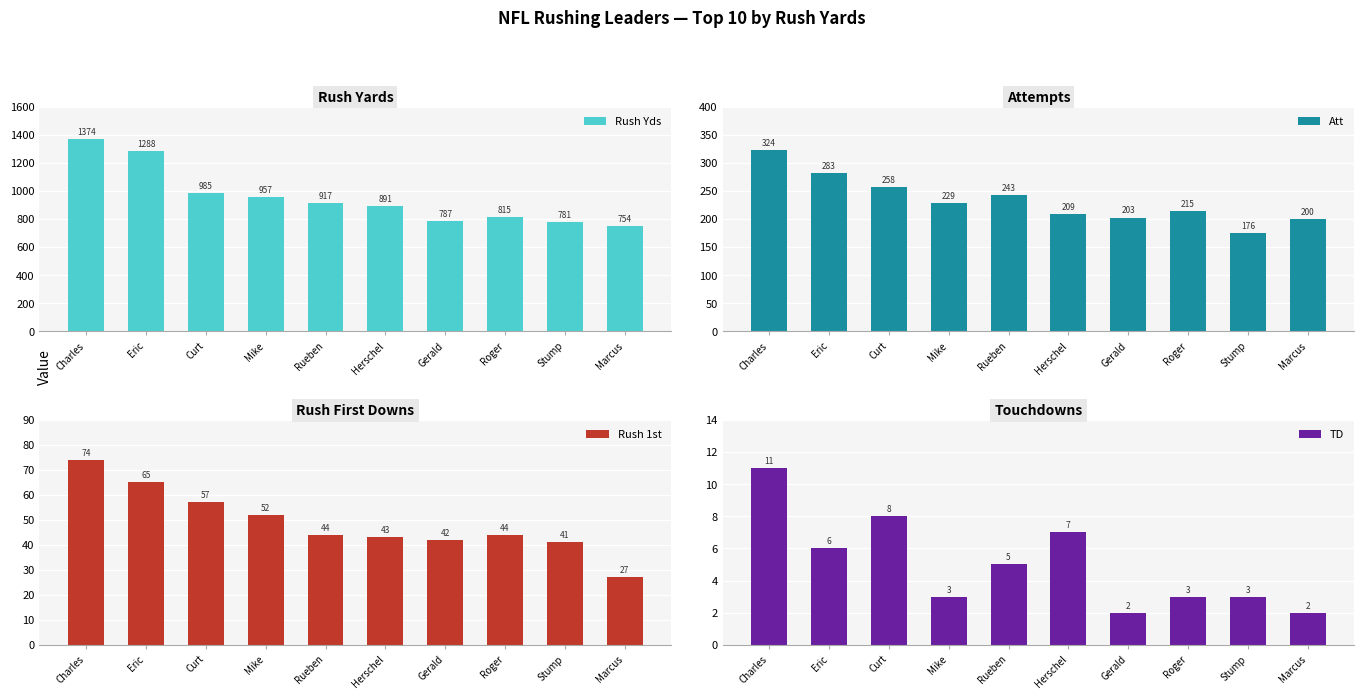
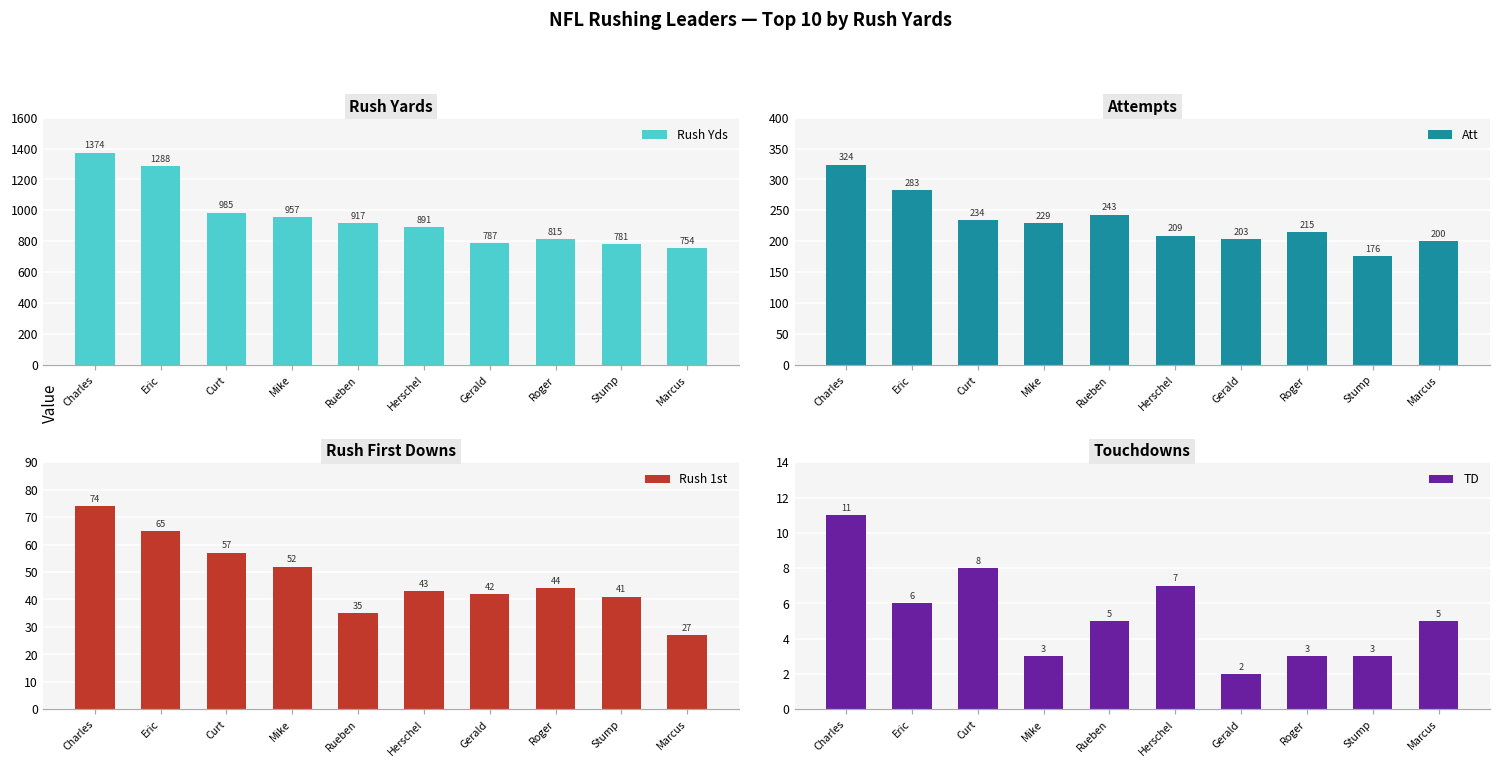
  {
    "Rush Yards": {
      "Charles": 1374,
      "Eric": 1288,
      "Curt": 985,
      "Mike": 957,
      "Rueben": 917,
      "Herschel": 891,
      "Gerald": 787,
      "Roger": 815,
      "Stump": 781,
      "Marcus": 754
    },
    "Attempts": {
      "Charles": 324,
      "Eric": 283,
-     "Curt": 258,
+     "Curt": 234,
      "Mike": 229,
      "Rueben": 243,
      "Herschel": 209,
      "Gerald": 203,
      "Roger": 215,
      "Stump": 176,
      "Marcus": 200
    },
    "Rush First Downs": {
      "Charles": 74,
      "Eric": 65,
      "Curt": 57,
      "Mike": 52,
-     "Rueben": 44,
+     "Rueben": 35,
      "Herschel": 43,
      "Gerald": 42,
      "Roger": 44,
      "Stump": 41,
      "Marcus": 27
    },
    "Touchdowns": {
      "Charles": 11,
      "Eric": 6,
      "Curt": 8,
      "Mike": 3,
      "Rueben": 5,
      "Herschel": 7,
      "Gerald": 2,
      "Roger": 3,
      "Stump": 3,
-     "Marcus": 2
+     "Marcus": 5
    }
  }
